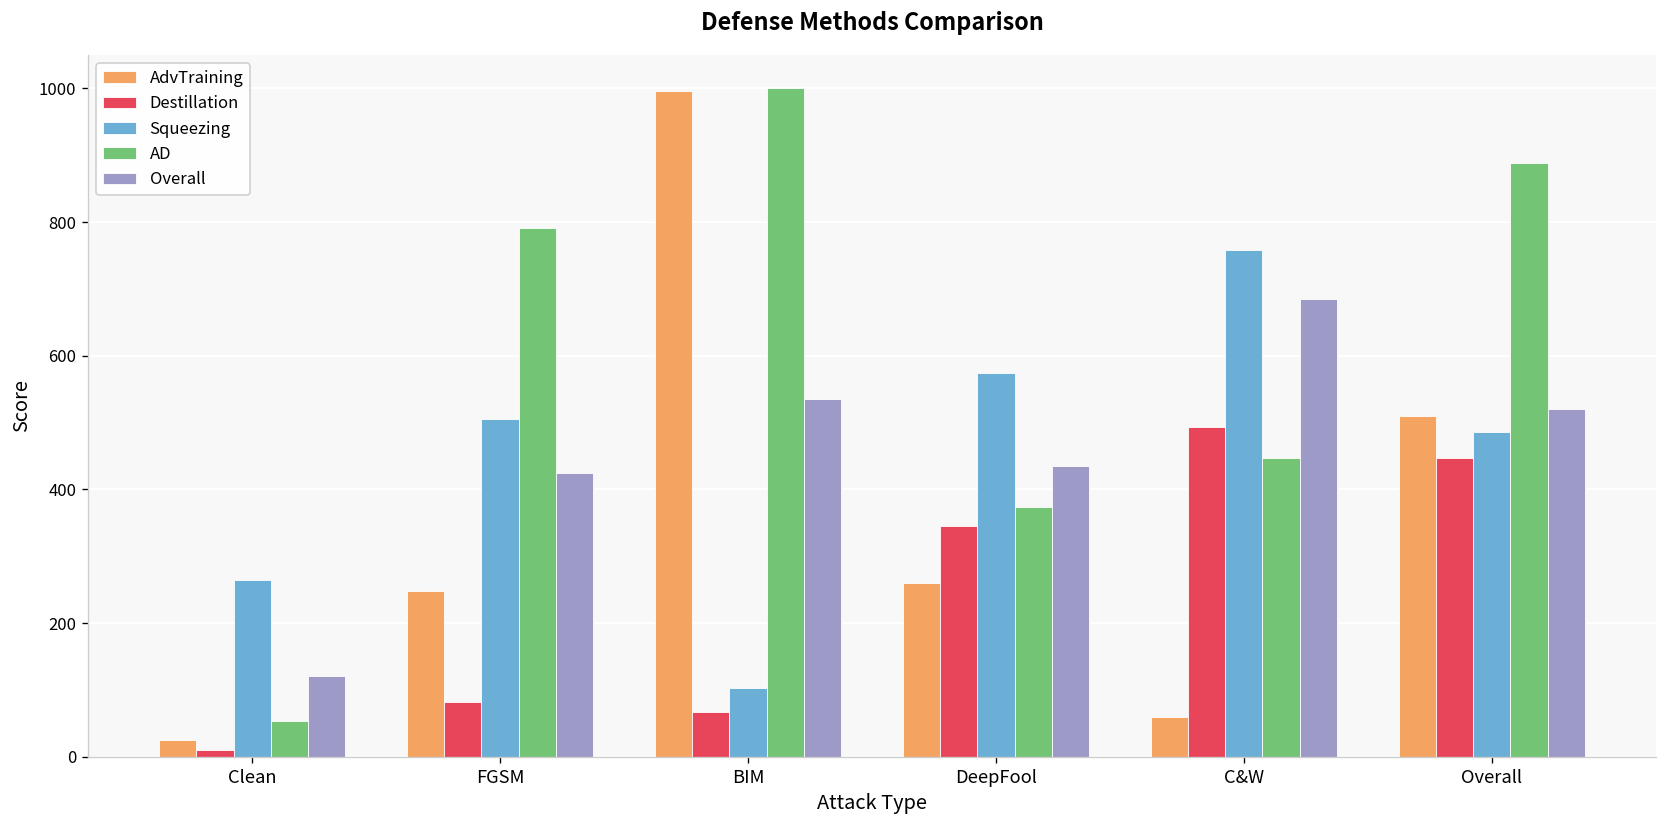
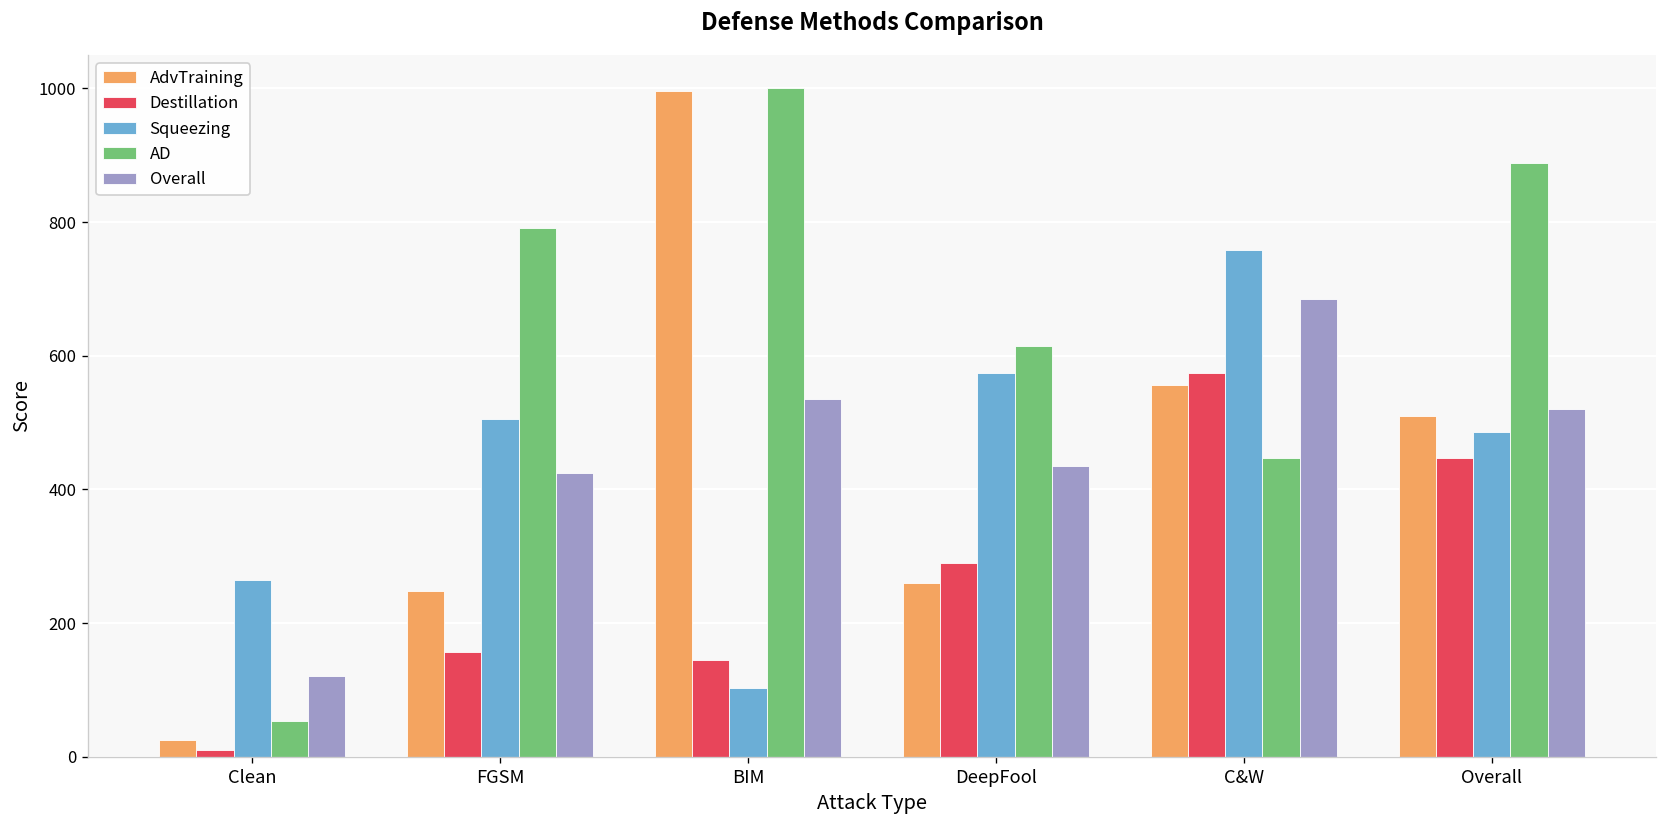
  {
    "AdvTraining": {
      "Clean": 30,
      "FGSM": 250,
      "BIM": 1000,
      "DeepFool": 260,
-     "C&W": 60,
+     "C&W": 560,
      "Overall": 510
    },
    "Destillation": {
      "Clean": 10,
-     "FGSM": 80,
-     "BIM": 70,
-     "DeepFool": 350,
-     "C&W": 490,
+     "FGSM": 160,
+     "BIM": 140,
+     "DeepFool": 290,
+     "C&W": 570,
      "Overall": 450
    },
    "AD": {
      "Clean": 50,
      "FGSM": 790,
      "BIM": 1000,
-     "DeepFool": 370,
+     "DeepFool": 620,
      "C&W": 450,
      "Overall": 890
    }
  }
